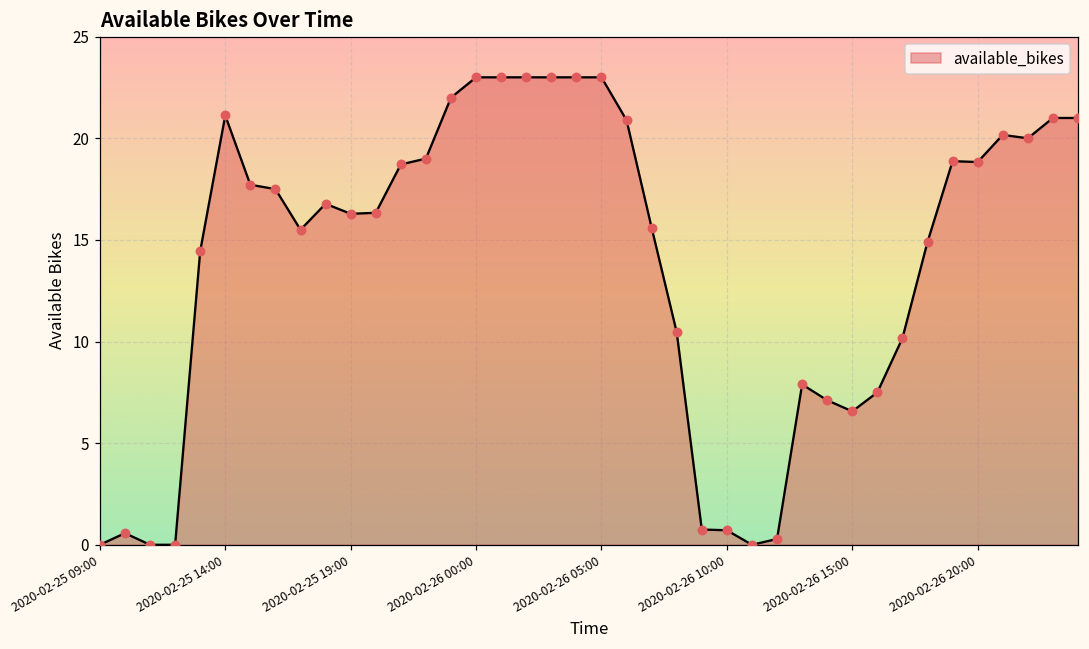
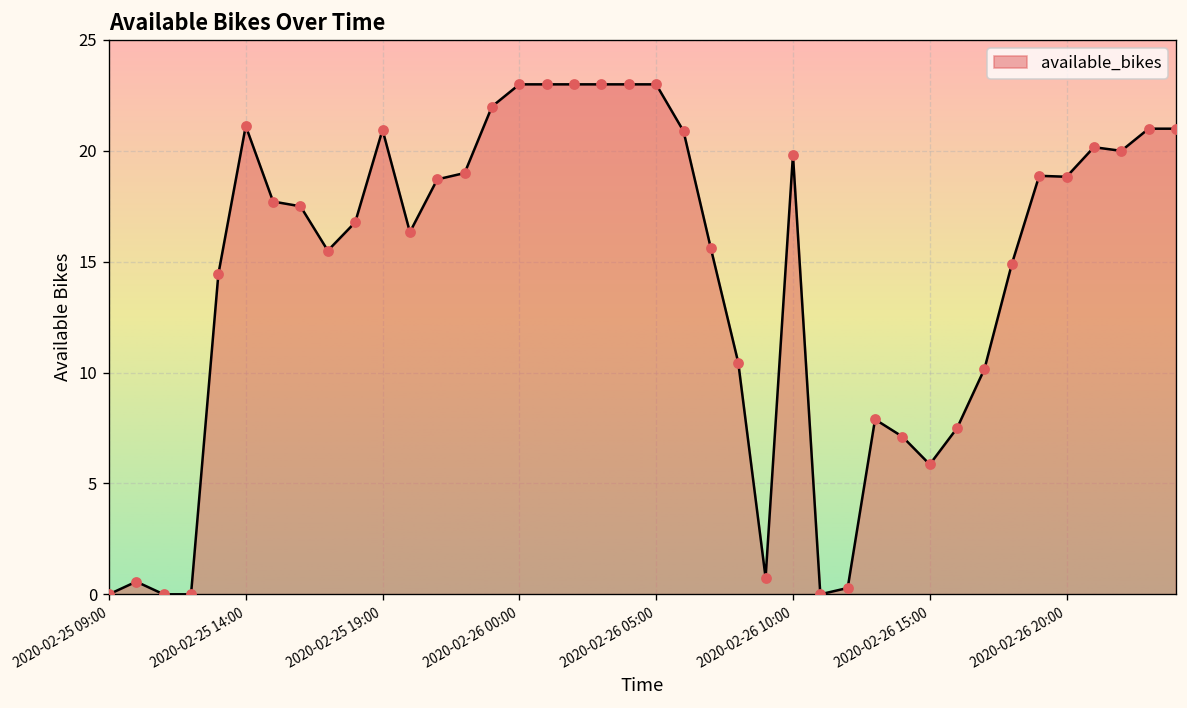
  {
    "2020-02-25 09:00": 0.0,
    "2020-02-25 14:00": 21.1,
-   "2020-02-25 19:00": 16.3,
+   "2020-02-25 19:00": 20.9,
    "2020-02-26 00:00": 23.0,
    "2020-02-26 05:00": 23.0,
-   "2020-02-26 10:00": 0.7,
-   "2020-02-26 15:00": 6.6,
+   "2020-02-26 10:00": 19.8,
+   "2020-02-26 15:00": 5.9,
    "2020-02-26 20:00": 18.8
  }
